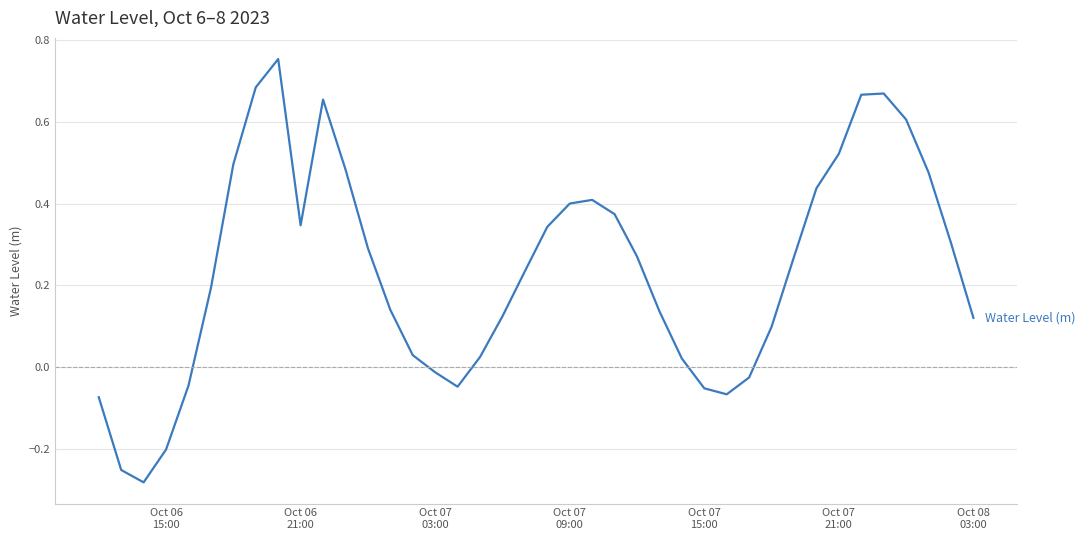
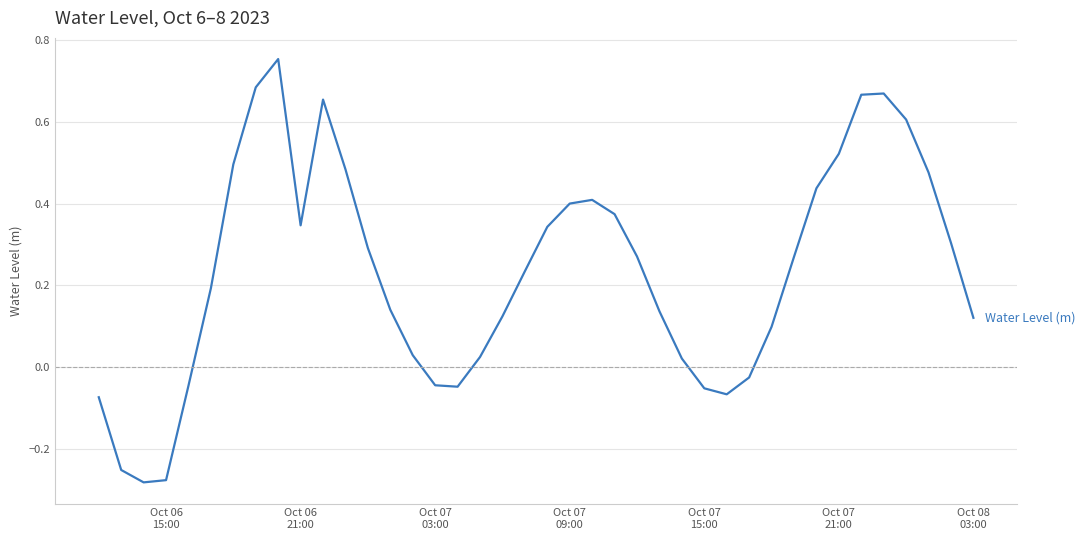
  {
-   "Oct 06 15:00": -0.20,
+   "Oct 06 15:00": -0.28,
    "Oct 06 21:00": 0.35,
-   "Oct 07 03:00": -0.01,
+   "Oct 07 03:00": -0.04,
    "Oct 07 09:00": 0.40,
    "Oct 07 15:00": -0.05,
    "Oct 07 21:00": 0.52,
    "Oct 08 03:00": 0.12
  }
